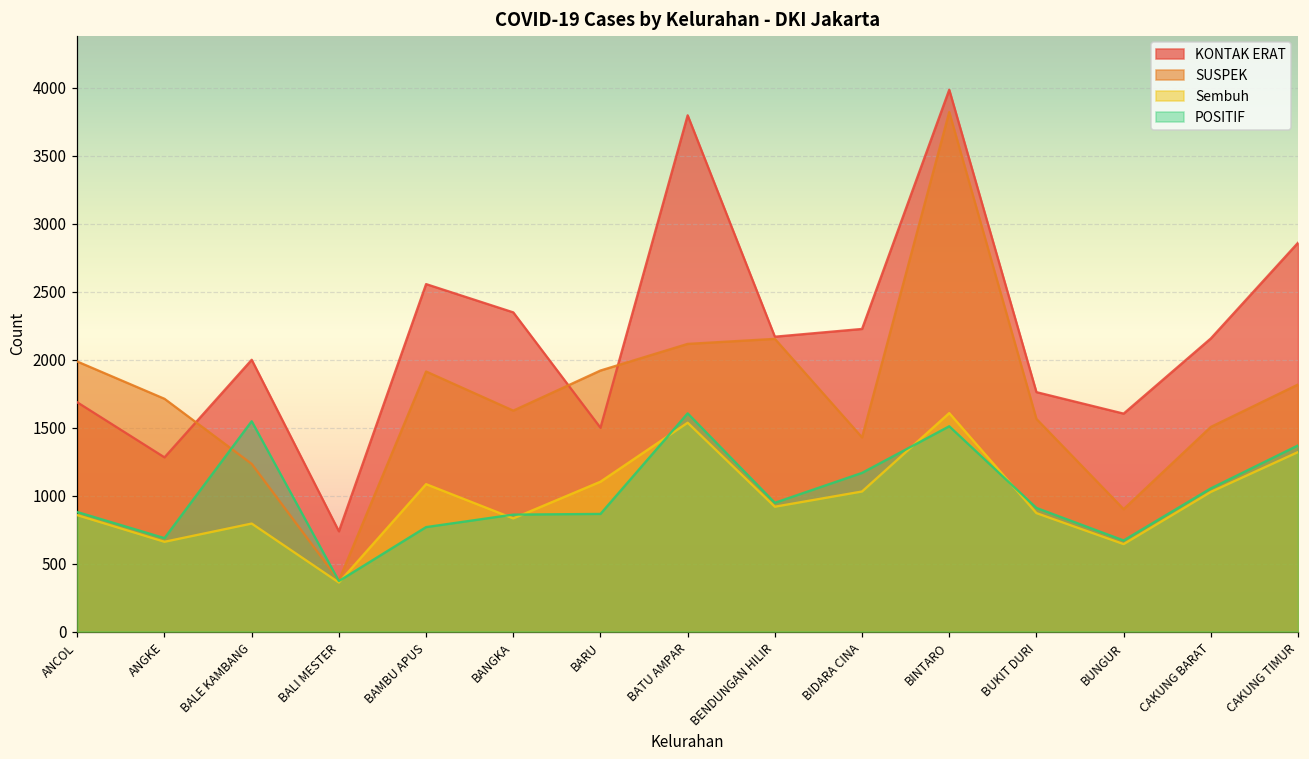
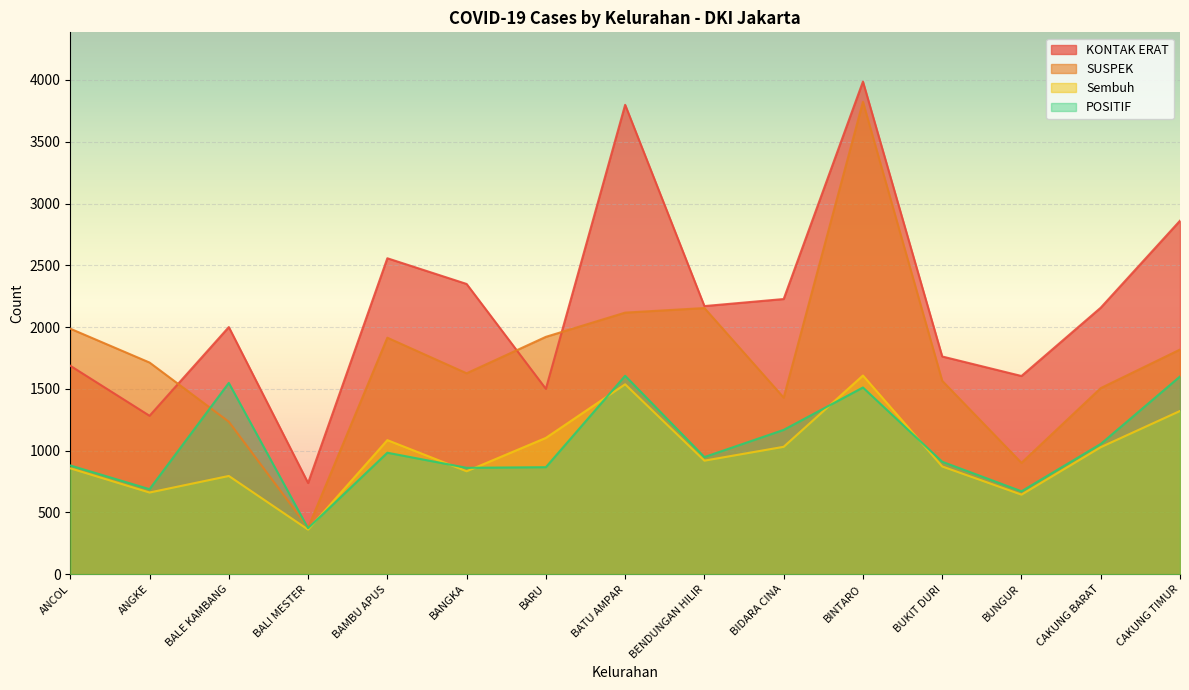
  {
    "Sembuh": {
      "ANCOL": 860,
      "ANGKE": 660,
      "BALE KAMBANG": 800,
      "BAMBU APUS": 1090,
      "BANGKA": 830,
      "BARU": 1100,
      "BATU AMPAR": 1540,
      "BENDUNGAN HILIR": 920,
      "BIDARA CINA": 1030,
      "BINTARO": 1610,
      "BUKIT DURI": 870,
      "BUNGUR": 640,
      "CAKUNG BARAT": 1030,
      "CAKUNG TIMUR": 1320
    },
    "POSITIF": {
      "ANCOL": 880,
      "ANGKE": 690,
      "BALE KAMBANG": 1550,
-     "BAMBU APUS": 770,
+     "BAMBU APUS": 980,
      "BANGKA": 860,
      "BARU": 870,
      "BATU AMPAR": 1610,
      "BENDUNGAN HILIR": 950,
      "BIDARA CINA": 1170,
      "BINTARO": 1510,
      "BUKIT DURI": 910,
      "BUNGUR": 670,
      "CAKUNG BARAT": 1050,
-     "CAKUNG TIMUR": 1370
+     "CAKUNG TIMUR": 1600
    }
  }
